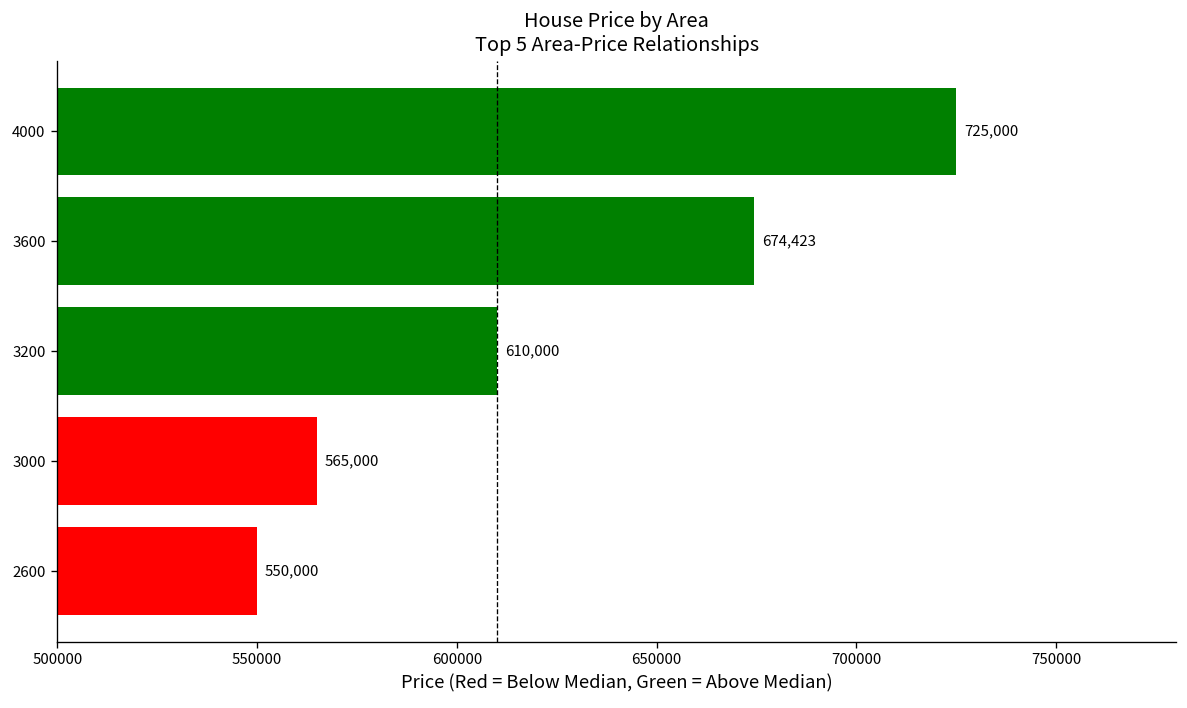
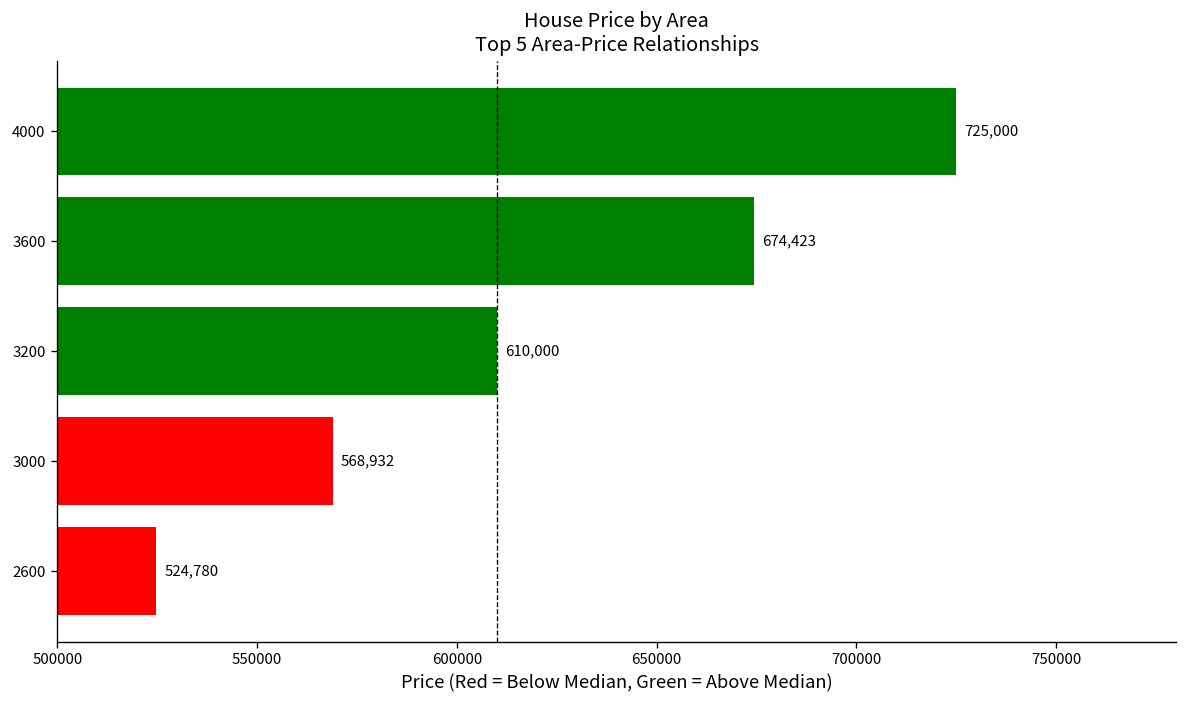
  {
    "4000": "725,000",
    "3600": "674,423",
    "3200": "610,000",
-   "3000": "565,000",
-   "2600": "550,000"
+   "3000": "568,932",
+   "2600": "524,780"
  }
